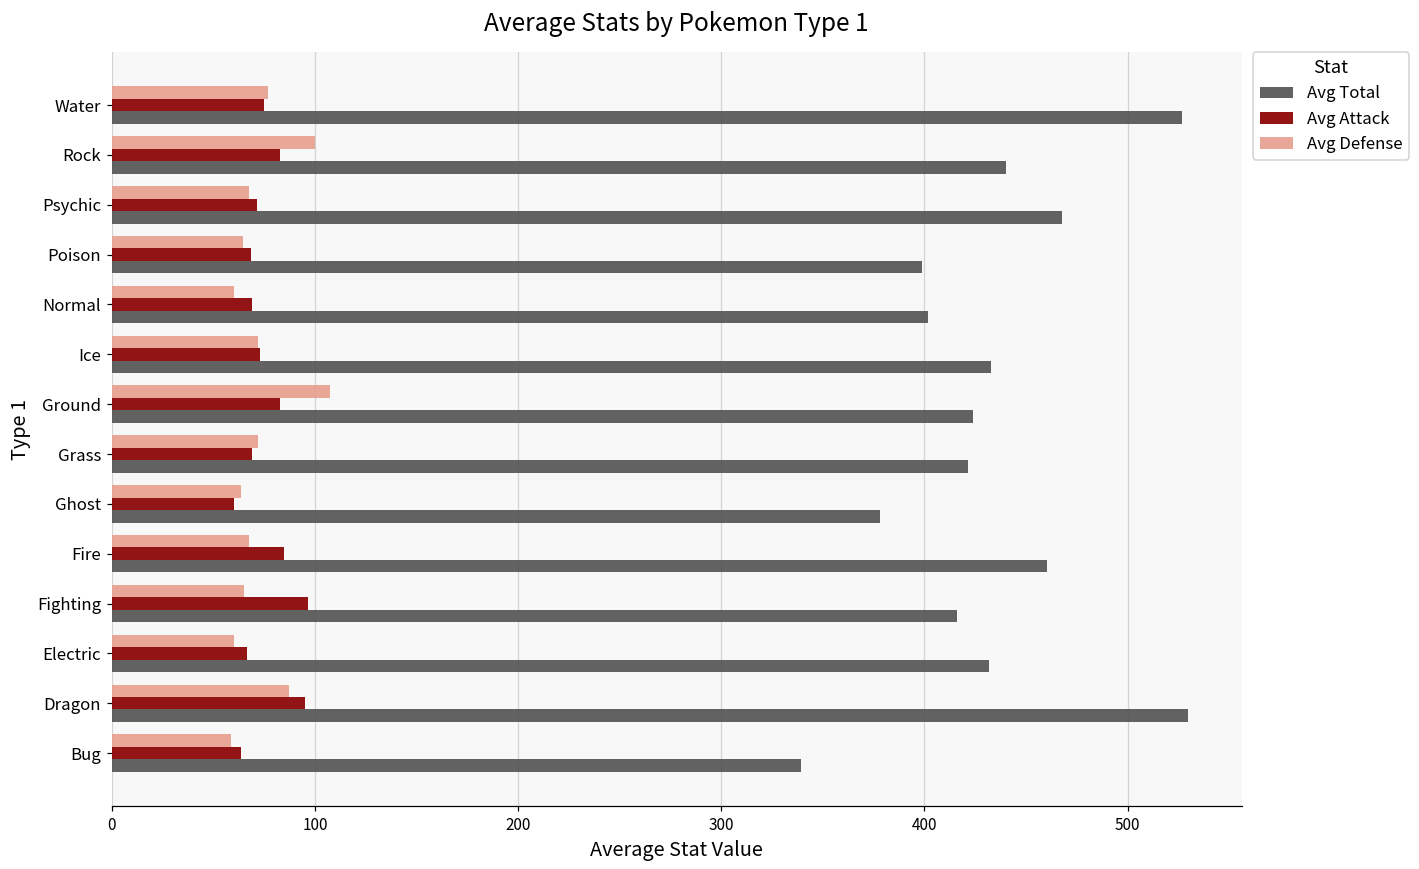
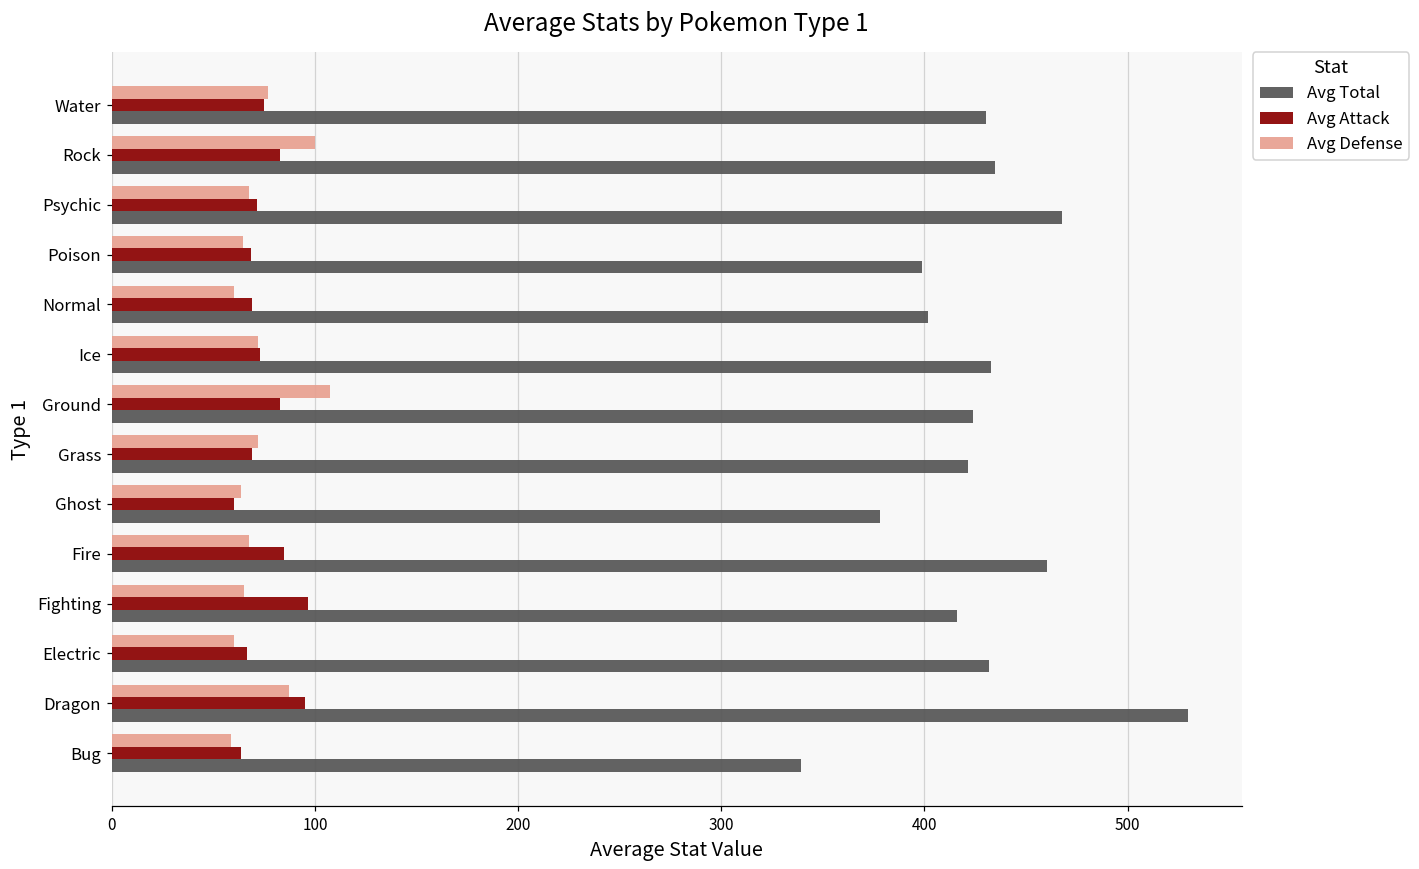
  {
    "Avg Total": {
-     "Water": 527,
-     "Rock": 440,
+     "Water": 431,
+     "Rock": 435,
      "Psychic": 468,
      "Poison": 399,
      "Normal": 402,
      "Ice": 433,
      "Ground": 424,
      "Grass": 421,
      "Ghost": 378,
      "Fire": 460,
      "Fighting": 416,
      "Electric": 432,
      "Dragon": 530,
      "Bug": 339
    },
    "Avg Attack": {
      "Water": 75,
      "Rock": 83,
      "Psychic": 72,
      "Poison": 69,
      "Normal": 69,
      "Ice": 73,
      "Ground": 83,
      "Grass": 69,
      "Ghost": 60,
      "Fire": 85,
      "Fighting": 97,
      "Electric": 67,
      "Dragon": 95,
      "Bug": 64
    },
    "Avg Defense": {
      "Water": 77,
      "Rock": 100,
      "Psychic": 67,
      "Poison": 65,
      "Normal": 60,
      "Ice": 72,
      "Ground": 108,
      "Grass": 72,
      "Ghost": 63,
      "Fire": 67,
      "Fighting": 65,
      "Electric": 60,
      "Dragon": 87,
      "Bug": 59
    }
  }
